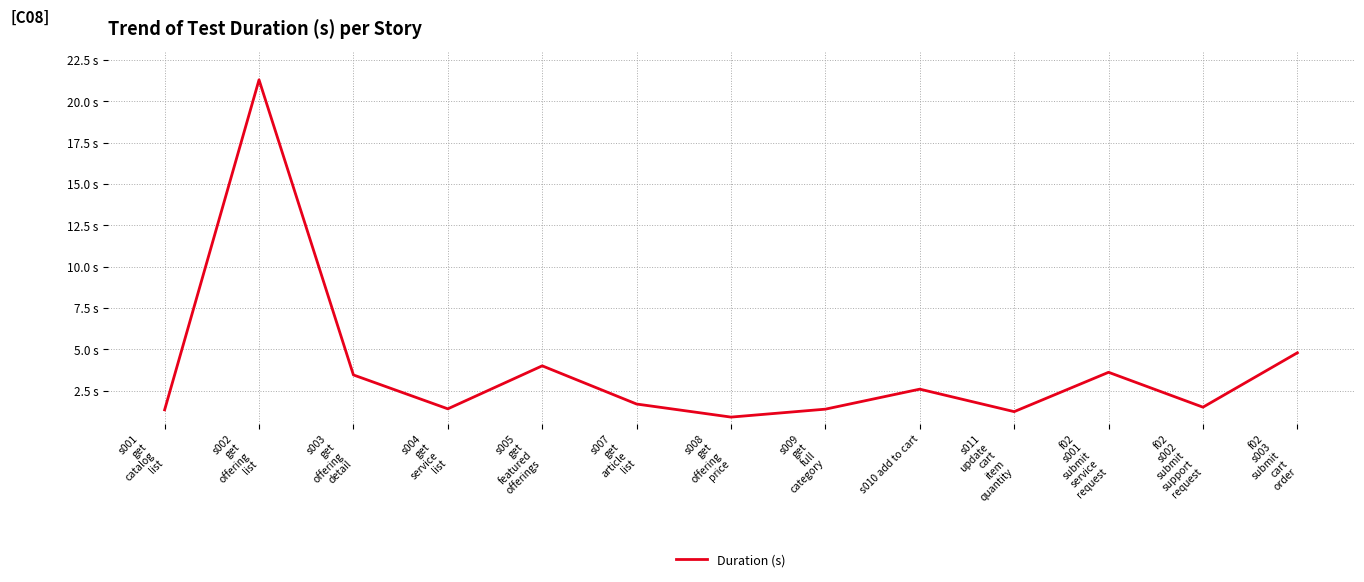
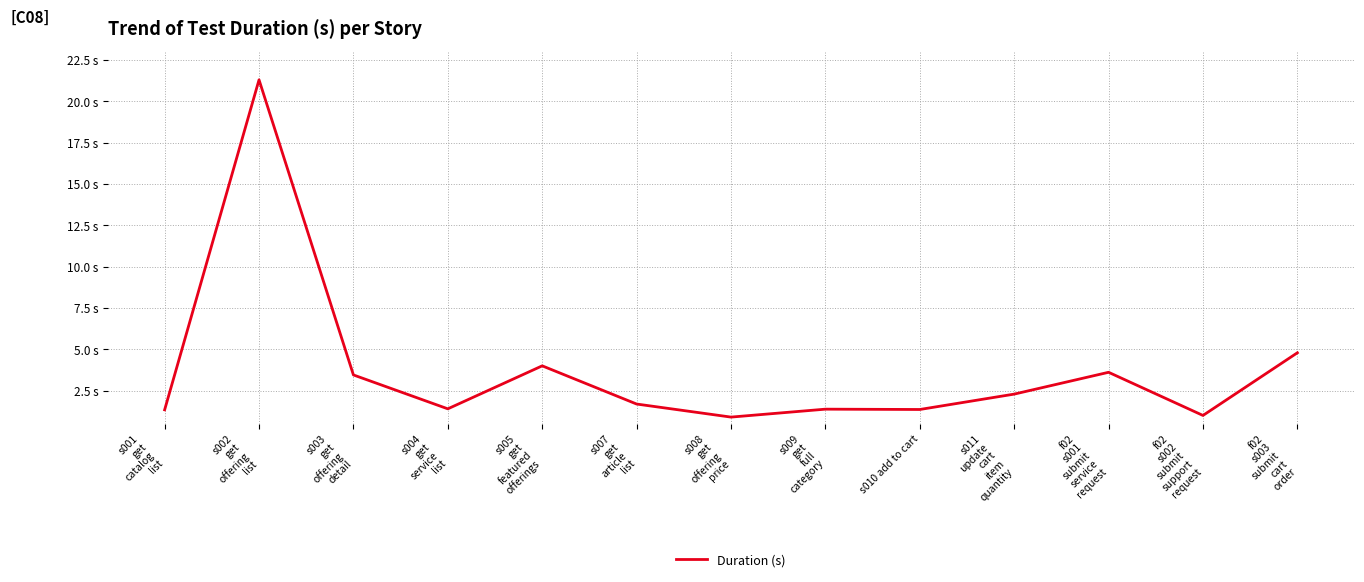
  {
    "s001 get catalog list": "1.3 s",
    "s002 get offering list": "21.3 s",
    "s003 get offering detail": "3.5 s",
    "s004 get service list": "1.4 s",
    "s005 get featured offerings": "4.0 s",
    "s007 get article list": "1.7 s",
    "s008 get offering price": "0.9 s",
    "s009 get full category": "1.4 s",
-   "s010 add to cart": "2.6 s",
-   "s011 update cart item quantity": "1.2 s",
+   "s010 add to cart": "1.4 s",
+   "s011 update cart item quantity": "2.3 s",
    "f02 s001 submit service request": "3.6 s",
-   "f02 s002 submit support request": "1.5 s",
+   "f02 s002 submit support request": "1.0 s",
    "f02 s003 submit cart order": "4.8 s"
  }
